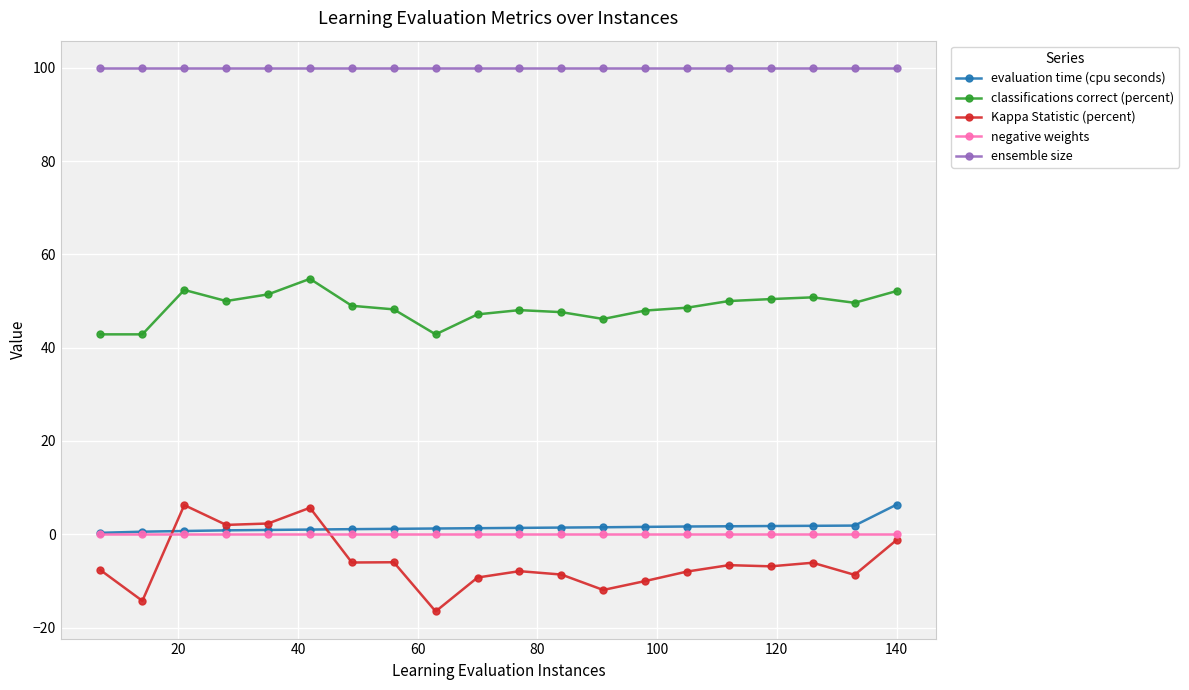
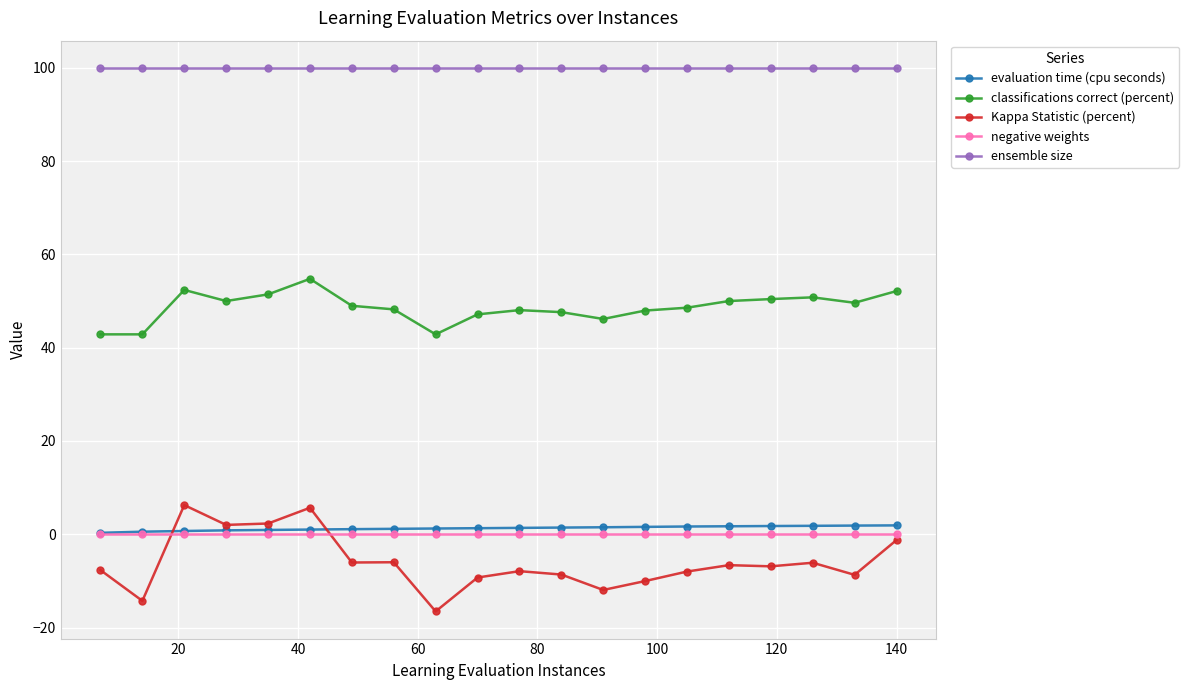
  {
    "evaluation time (cpu seconds)": {
-     "140": 6
+     "140": 2
    },
    "classifications correct (percent)": {
      "140": 52
    },
    "Kappa Statistic (percent)": {
      "140": -1
    },
    "negative weights": {
      "140": 0
    },
    "ensemble size": {
      "140": 100
    }
  }
